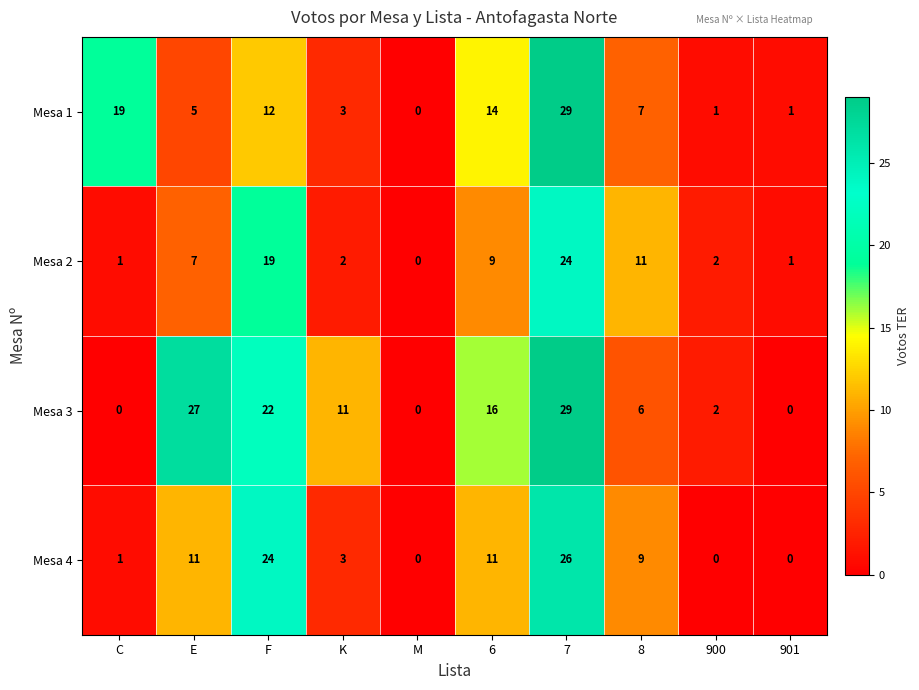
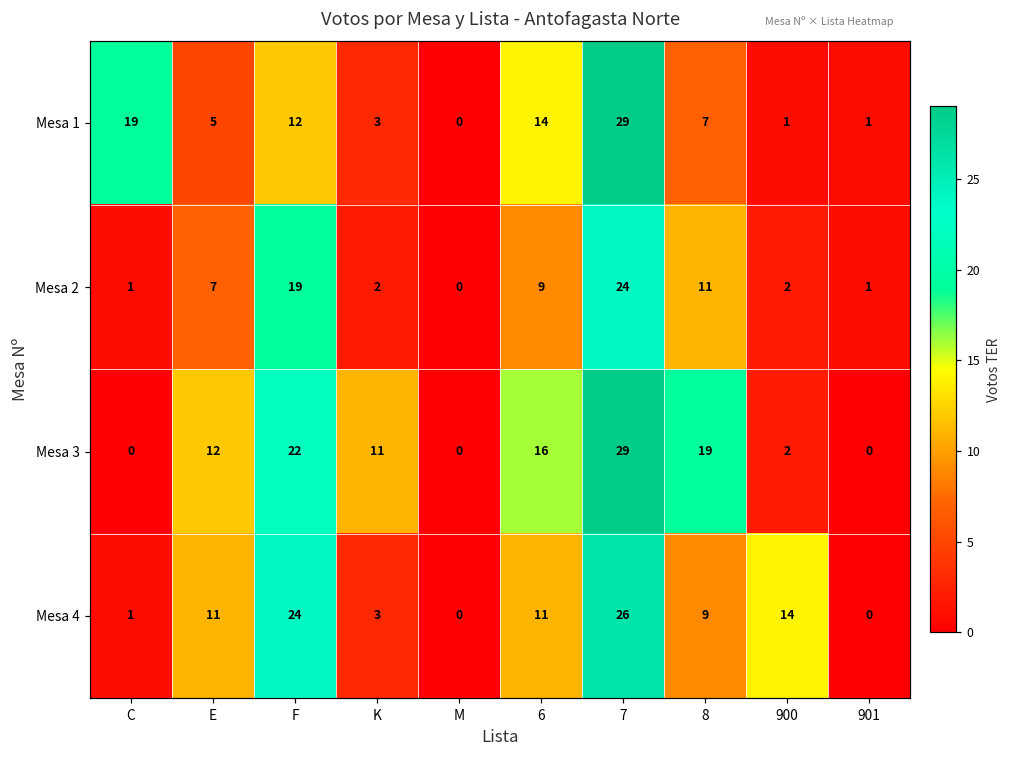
  {
    "Mesa 1": {
      "C": 19,
      "E": 5,
      "F": 12,
      "K": 3,
      "M": 0,
      "6": 14,
      "7": 29,
      "8": 7,
      "900": 1,
      "901": 1
    },
    "Mesa 2": {
      "C": 1,
      "E": 7,
      "F": 19,
      "K": 2,
      "M": 0,
      "6": 9,
      "7": 24,
      "8": 11,
      "900": 2,
      "901": 1
    },
    "Mesa 3": {
      "C": 0,
-     "E": 27,
+     "E": 12,
      "F": 22,
      "K": 11,
      "M": 0,
      "6": 16,
      "7": 29,
-     "8": 6,
+     "8": 19,
      "900": 2,
      "901": 0
    },
    "Mesa 4": {
      "C": 1,
      "E": 11,
      "F": 24,
      "K": 3,
      "M": 0,
      "6": 11,
      "7": 26,
      "8": 9,
-     "900": 0,
+     "900": 14,
      "901": 0
    }
  }
